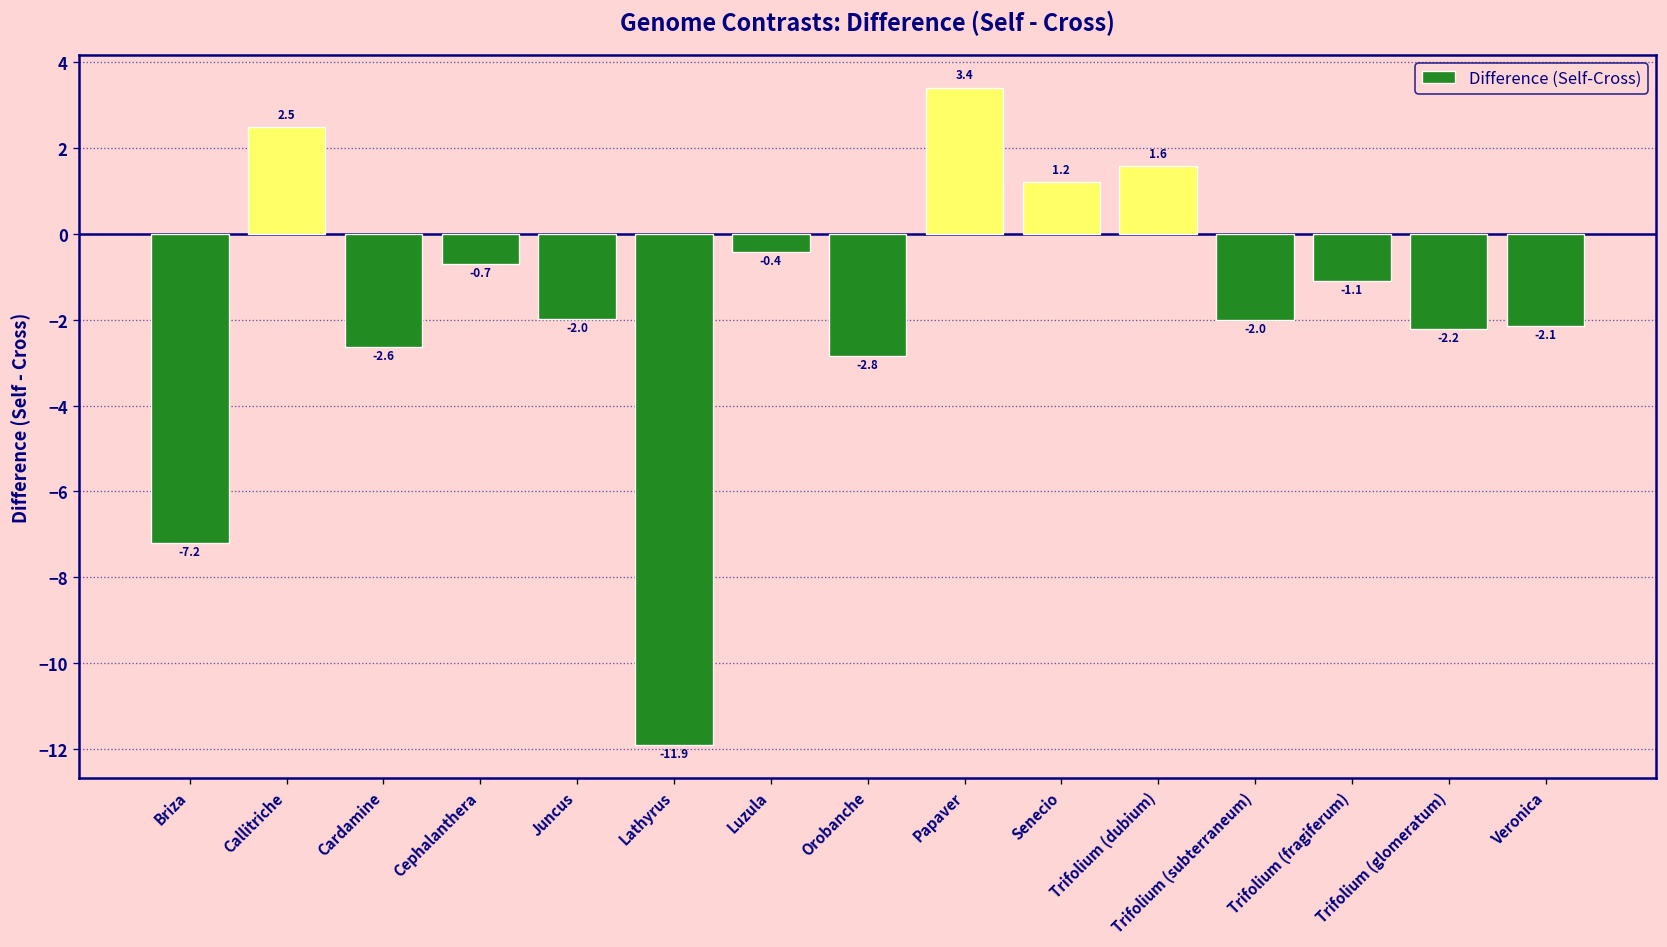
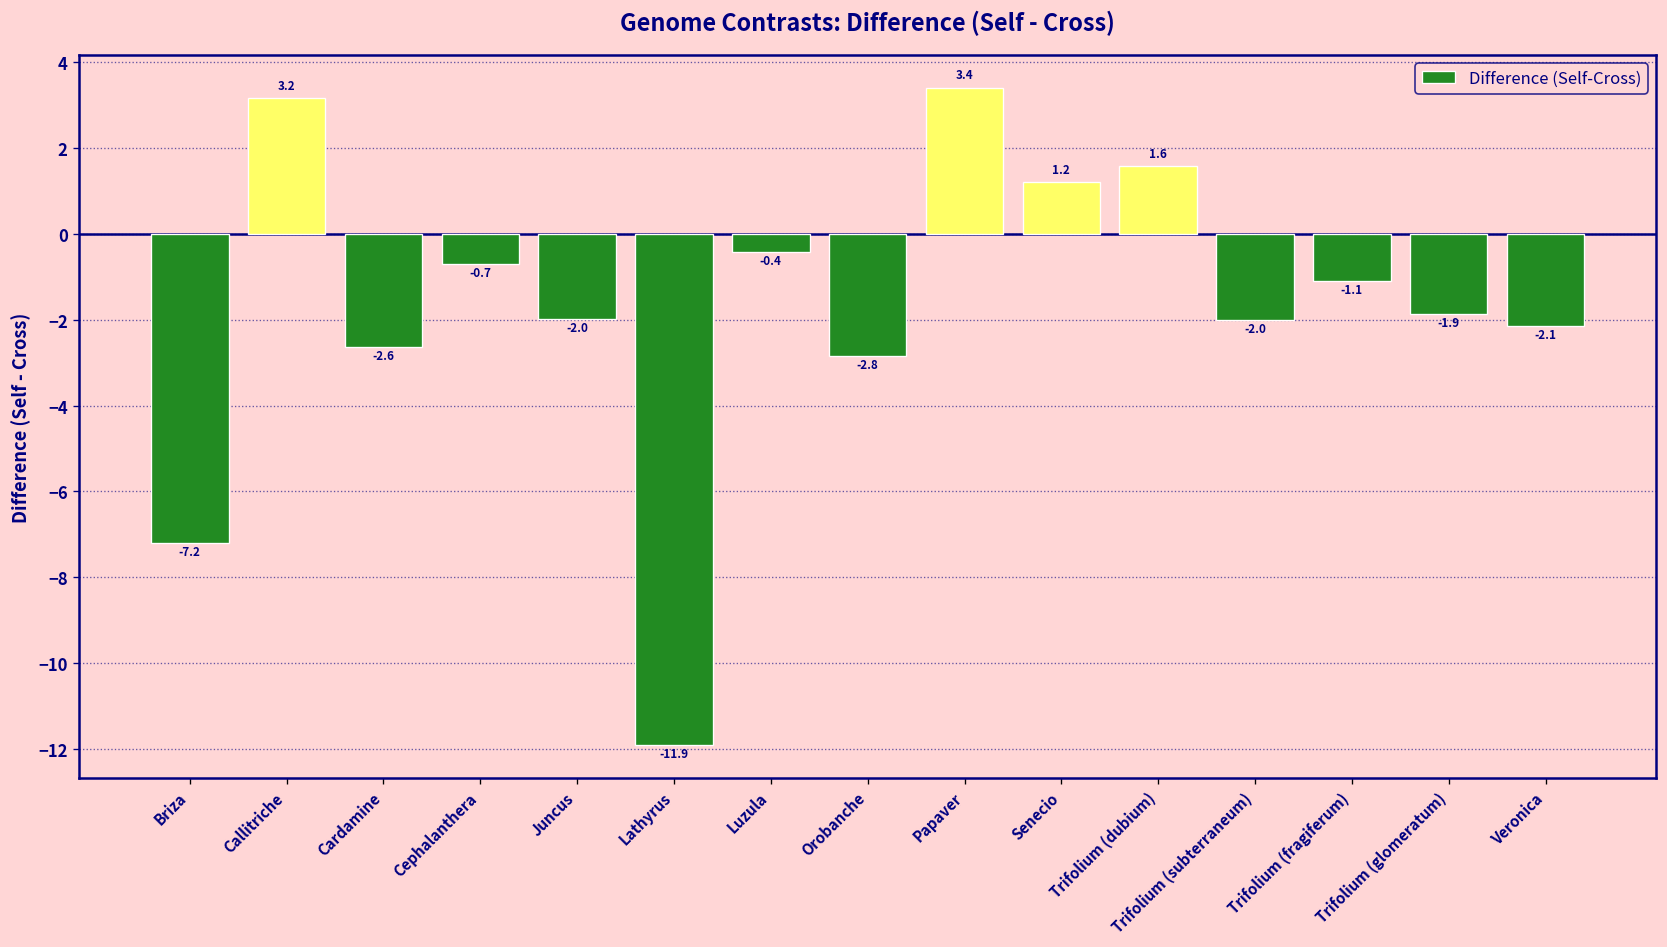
  {
    "Briza": -7.2,
-   "Callitriche": 2.5,
+   "Callitriche": 3.2,
    "Cardamine": -2.6,
    "Cephalanthera": -0.7,
    "Juncus": -2.0,
    "Lathyrus": -11.9,
    "Luzula": -0.4,
    "Orobanche": -2.8,
    "Papaver": 3.4,
    "Senecio": 1.2,
    "Trifolium (dubium)": 1.6,
    "Trifolium (subterraneum)": -2.0,
    "Trifolium (fragiferum)": -1.1,
-   "Trifolium (glomeratum)": -2.2,
+   "Trifolium (glomeratum)": -1.9,
    "Veronica": -2.1
  }
